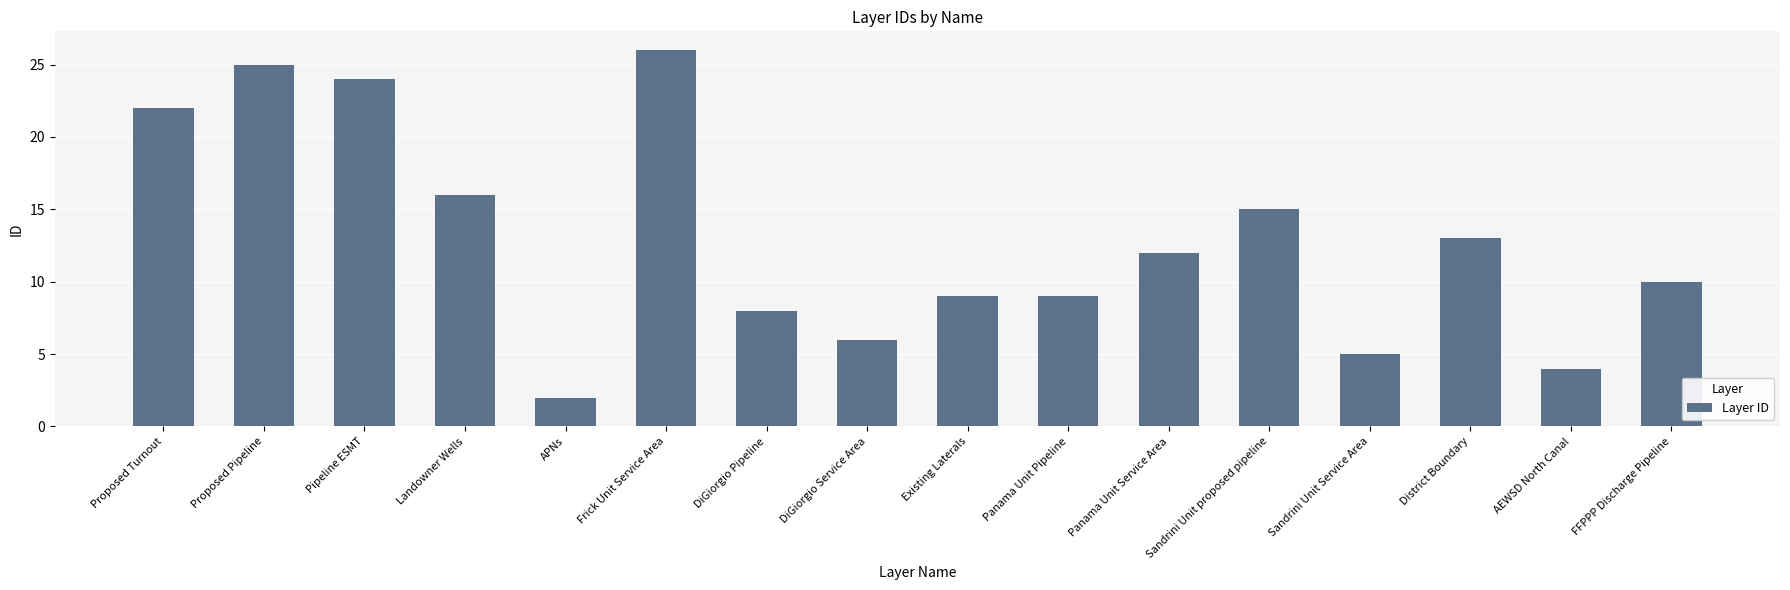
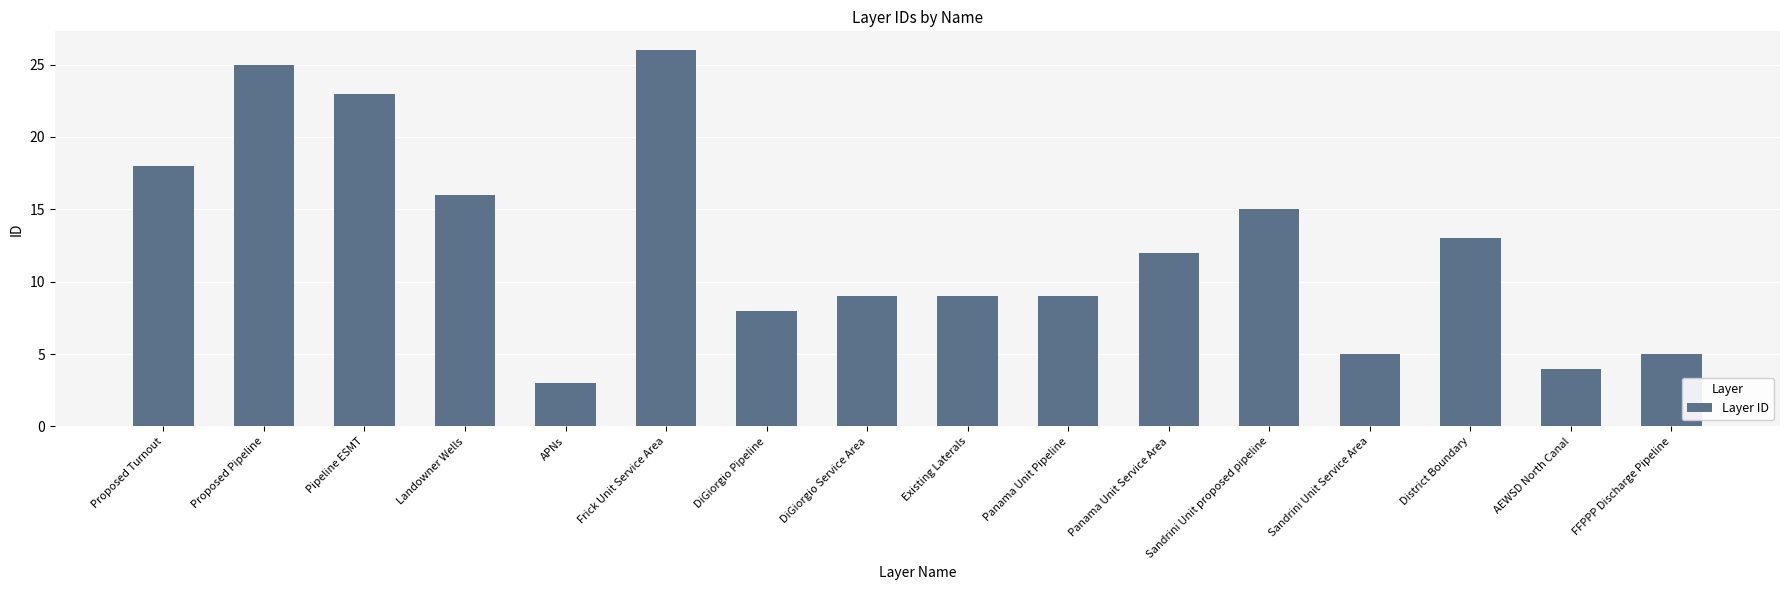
  {
-   "Proposed Turnout": 22,
+   "Proposed Turnout": 18,
    "Proposed Pipeline": 25,
-   "Pipeline ESMT": 24,
+   "Pipeline ESMT": 23,
    "Landowner Wells": 16,
-   "APNs": 2,
+   "APNs": 3,
    "Frick Unit Service Area": 26,
    "DiGiorgio Pipeline": 8,
-   "DiGiorgio Service Area": 6,
+   "DiGiorgio Service Area": 9,
    "Existing Laterals": 9,
    "Panama Unit Pipeline": 9,
    "Panama Unit Service Area": 12,
    "Sandrini Unit proposed pipeline": 15,
    "Sandrini Unit Service Area": 5,
    "District Boundary": 13,
    "AEWSD North Canal": 4,
-   "FFPPP Discharge Pipeline": 10
+   "FFPPP Discharge Pipeline": 5
  }
